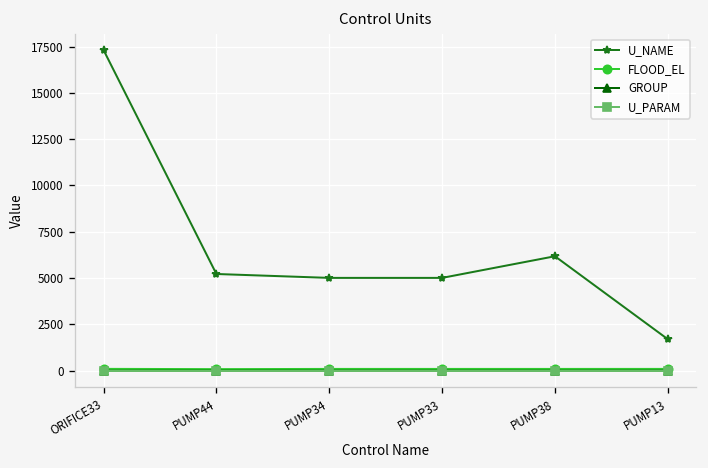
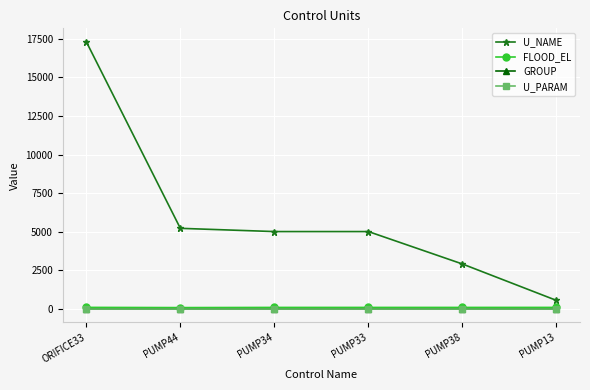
  {
    "U_NAME": {
      "ORIFICE33": 17300,
      "PUMP44": 5200,
      "PUMP34": 5000,
      "PUMP33": 5000,
-     "PUMP38": 6200,
-     "PUMP13": 1700
+     "PUMP38": 2900,
+     "PUMP13": 500
    }
  }
